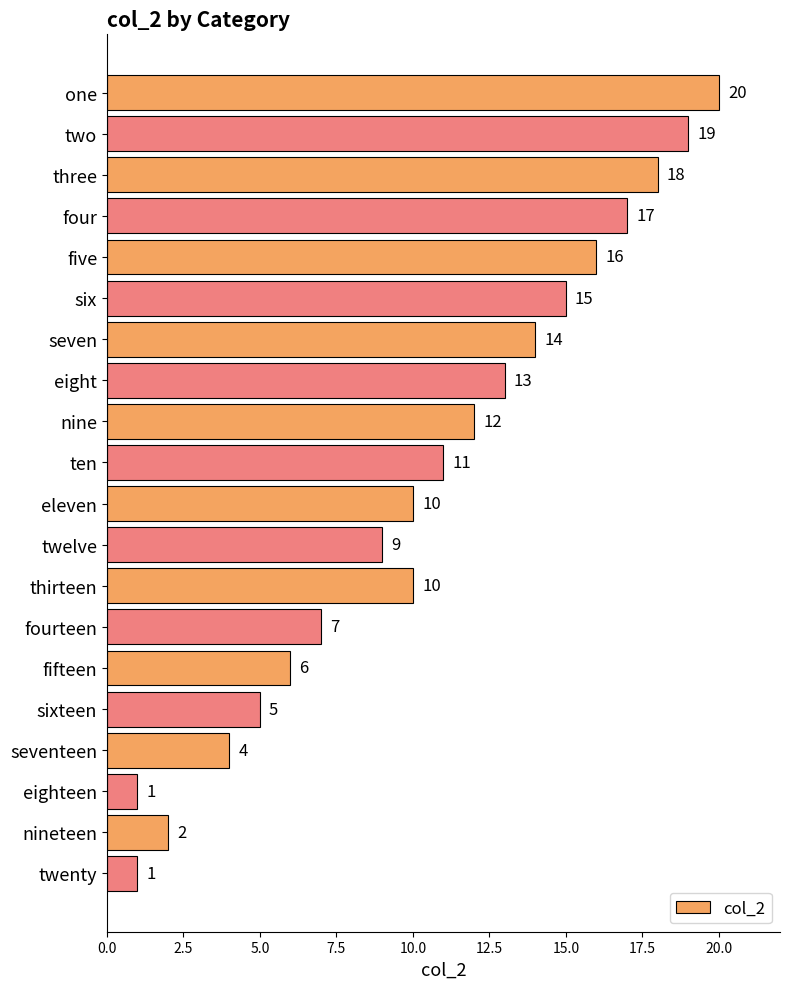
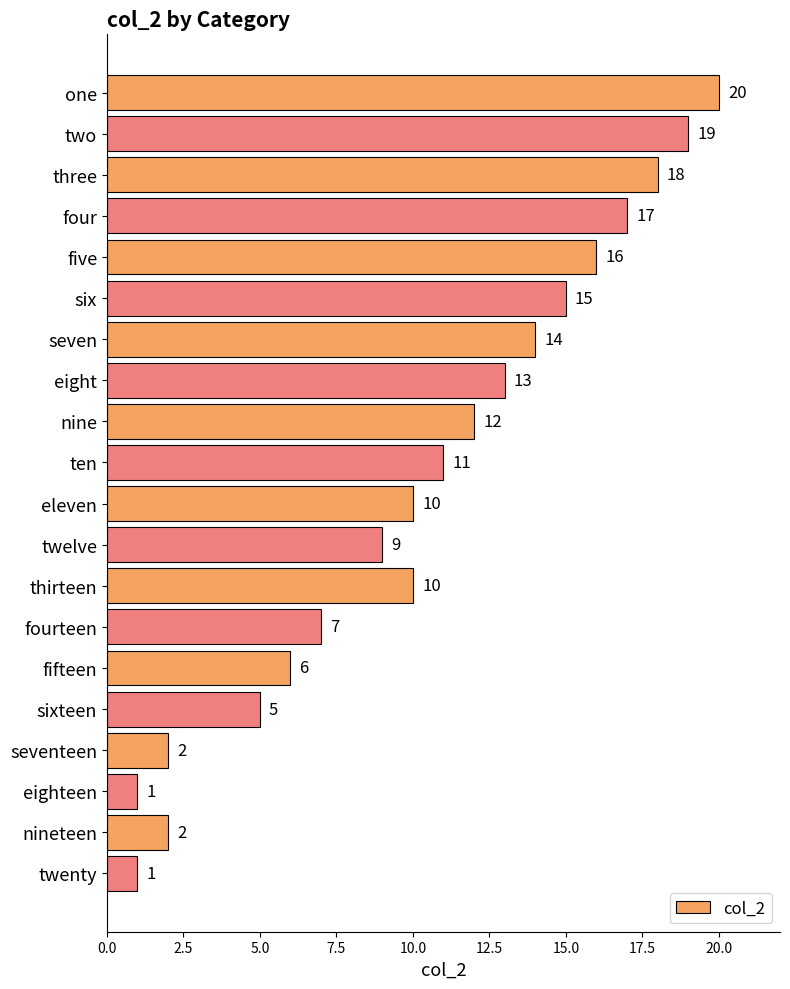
  {
    "one": 20,
    "two": 19,
    "three": 18,
    "four": 17,
    "five": 16,
    "six": 15,
    "seven": 14,
    "eight": 13,
    "nine": 12,
    "ten": 11,
    "eleven": 10,
    "twelve": 9,
    "thirteen": 10,
    "fourteen": 7,
    "fifteen": 6,
    "sixteen": 5,
-   "seventeen": 4,
+   "seventeen": 2,
    "eighteen": 1,
    "nineteen": 2,
    "twenty": 1
  }
